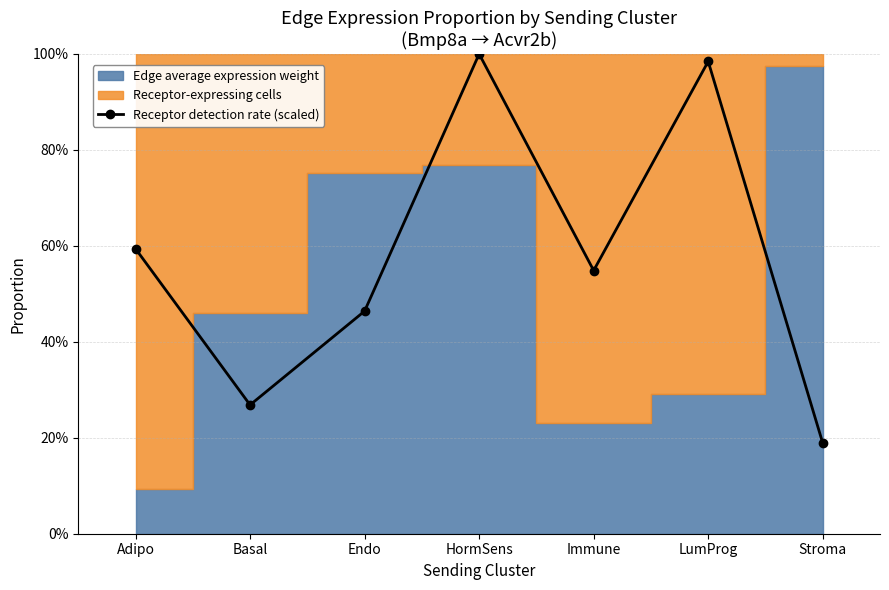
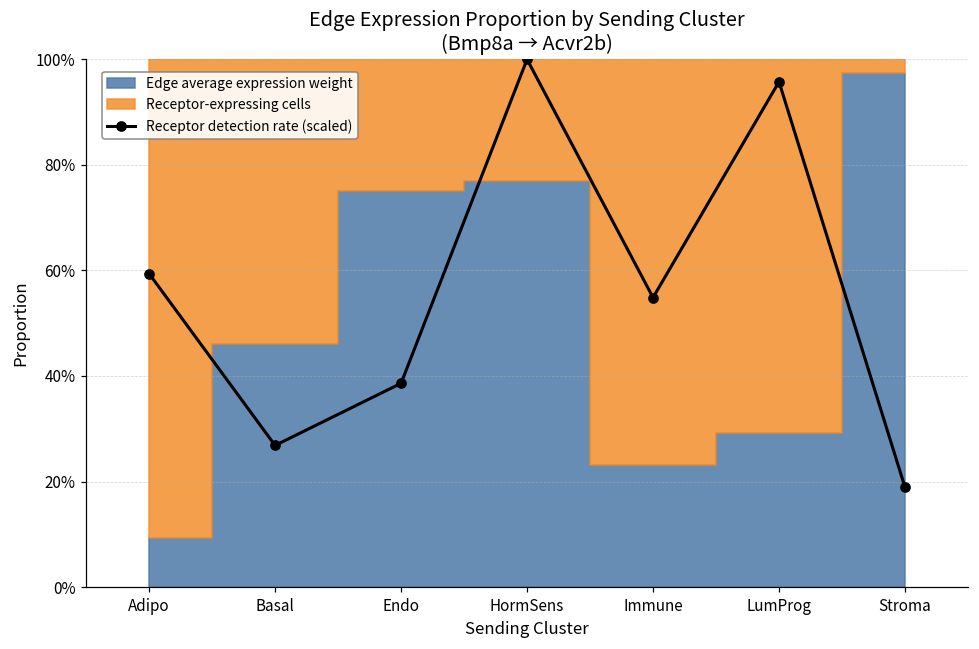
  {
    "Receptor detection rate (scaled)": {
      "Adipo": "59%",
      "Basal": "27%",
-     "Endo": "46%",
+     "Endo": "39%",
      "HormSens": "100%",
      "Immune": "55%",
-     "LumProg": "98%",
+     "LumProg": "96%",
      "Stroma": "19%"
    }
  }
